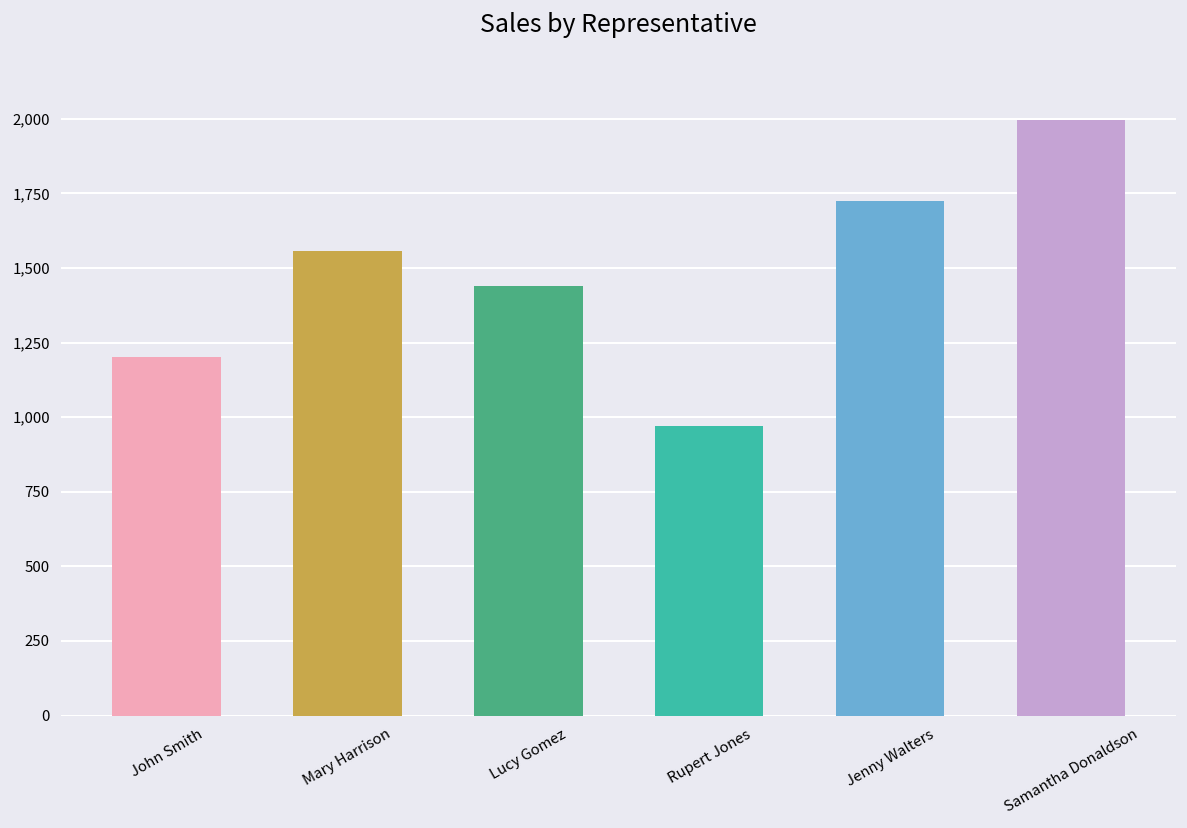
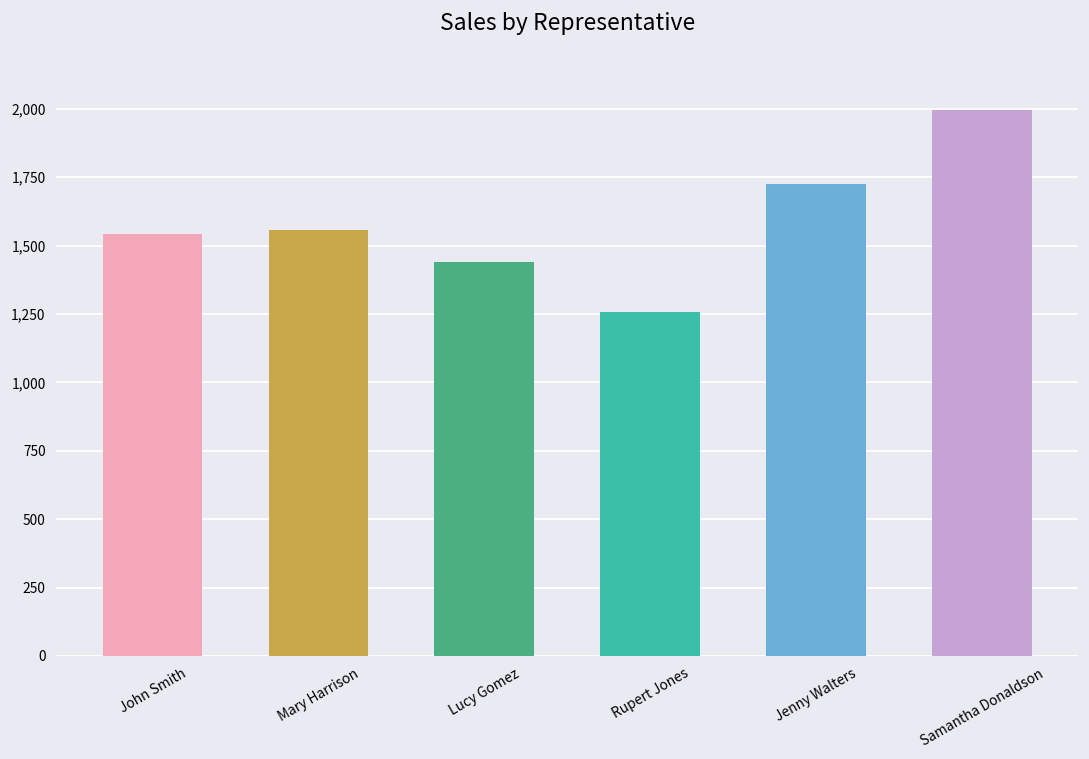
  {
-   "John Smith": "1,200",
+   "John Smith": "1,540",
    "Mary Harrison": "1,560",
    "Lucy Gomez": "1,440",
-   "Rupert Jones": "970",
+   "Rupert Jones": "1,260",
    "Jenny Walters": "1,730",
    "Samantha Donaldson": "2,000"
  }
